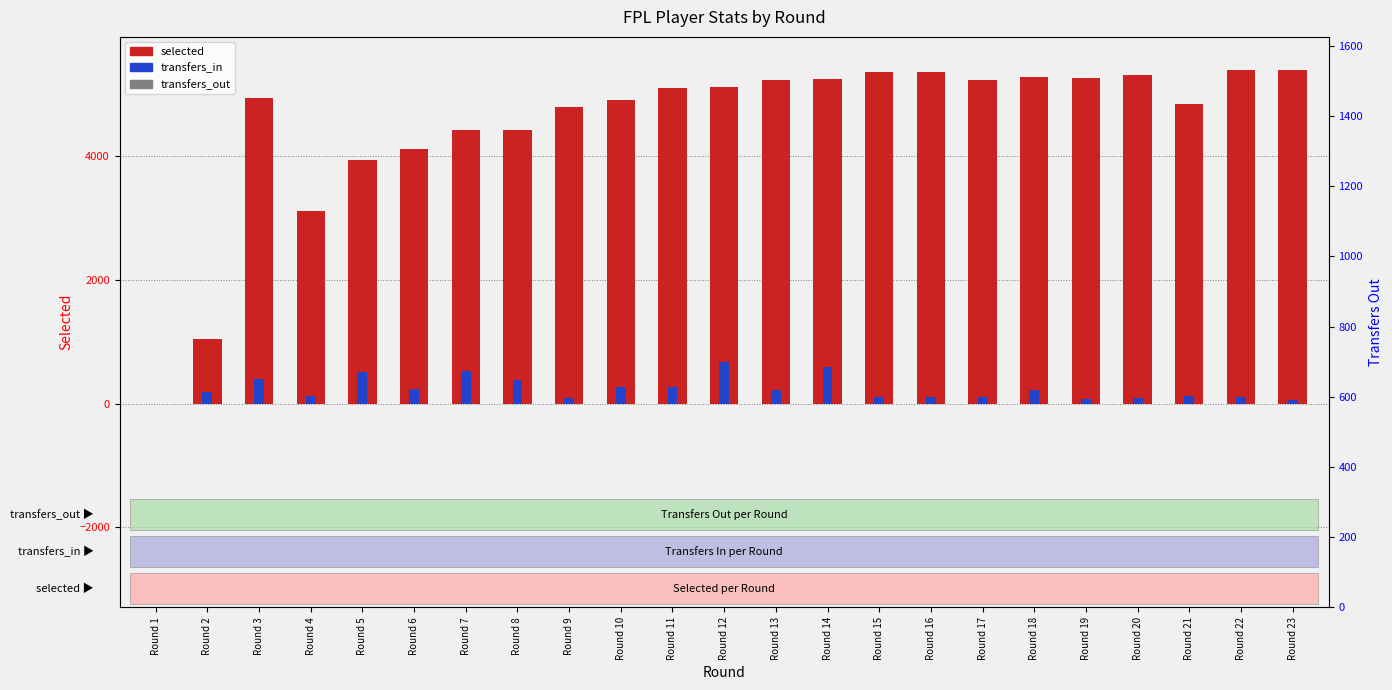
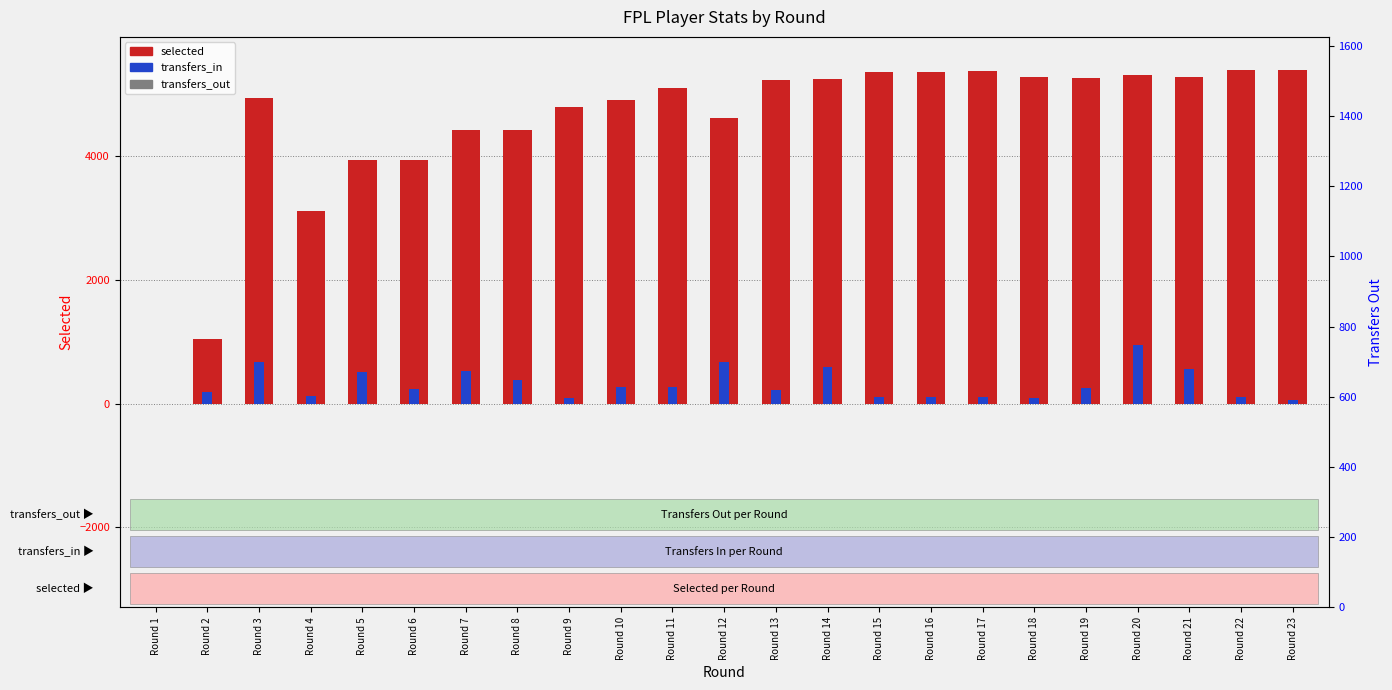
  {
    "selected": {
      "Round 1": 0,
      "Round 2": 1000,
      "Round 3": 5000,
      "Round 4": 3100,
      "Round 5": 3900,
-     "Round 6": 4100,
+     "Round 6": 3900,
      "Round 7": 4400,
      "Round 8": 4400,
      "Round 9": 4800,
      "Round 10": 4900,
      "Round 11": 5100,
-     "Round 12": 5100,
+     "Round 12": 4600,
      "Round 13": 5200,
      "Round 14": 5300,
      "Round 15": 5400,
      "Round 16": 5400,
-     "Round 17": 5200,
+     "Round 17": 5400,
      "Round 18": 5300,
      "Round 19": 5300,
      "Round 20": 5300,
-     "Round 21": 4900,
+     "Round 21": 5300,
      "Round 22": 5400,
      "Round 23": 5400
    },
    "transfers_in": {
      "Round 1": 0,
-     "Round 3": 400,
-     "Round 18": 200,
-     "Round 19": 100,
-     "Round 20": 100,
-     "Round 21": 100
+     "Round 3": 700,
+     "Round 18": 100,
+     "Round 19": 300,
+     "Round 20": 900,
+     "Round 21": 600
    }
  }
